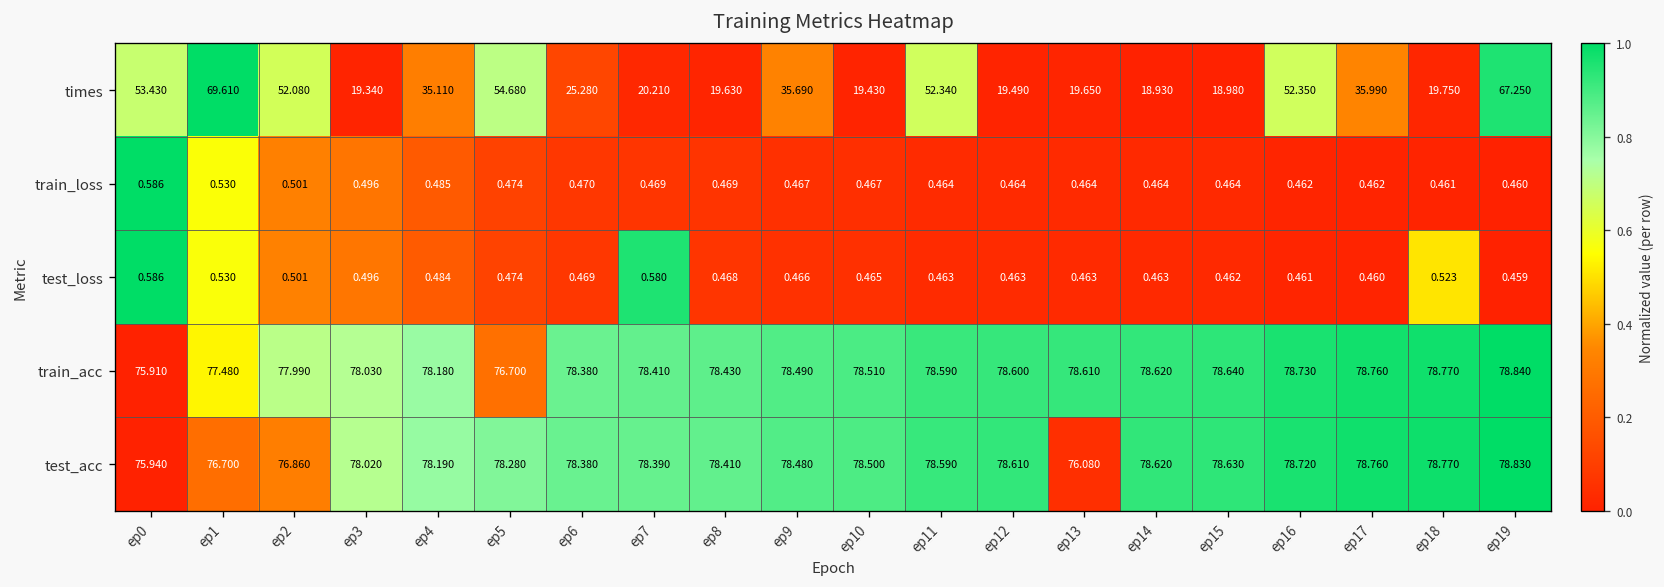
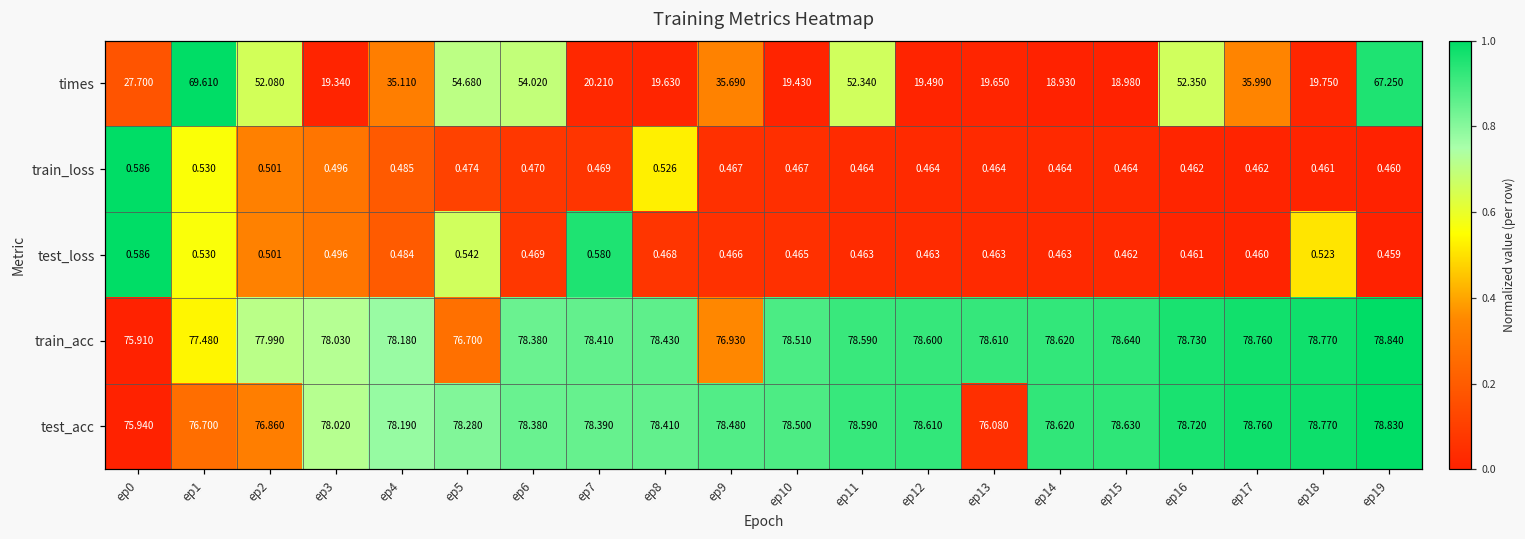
  {
    "times": {
-     "ep0": 53.430,
+     "ep0": 27.700,
      "ep1": 69.610,
      "ep2": 52.080,
      "ep3": 19.340,
      "ep4": 35.110,
      "ep5": 54.680,
-     "ep6": 25.280,
+     "ep6": 54.020,
      "ep7": 20.210,
      "ep8": 19.630,
      "ep9": 35.690,
      "ep10": 19.430,
      "ep11": 52.340,
      "ep12": 19.490,
      "ep13": 19.650,
      "ep14": 18.930,
      "ep15": 18.980,
      "ep16": 52.350,
      "ep17": 35.990,
      "ep18": 19.750,
      "ep19": 67.250
    },
    "train_loss": {
      "ep0": 0.586,
      "ep1": 0.530,
      "ep2": 0.501,
      "ep3": 0.496,
      "ep4": 0.485,
      "ep5": 0.474,
      "ep6": 0.470,
      "ep7": 0.469,
-     "ep8": 0.469,
+     "ep8": 0.526,
      "ep9": 0.467,
      "ep10": 0.467,
      "ep11": 0.464,
      "ep12": 0.464,
      "ep13": 0.464,
      "ep14": 0.464,
      "ep15": 0.464,
      "ep16": 0.462,
      "ep17": 0.462,
      "ep18": 0.461,
      "ep19": 0.460
    },
    "test_loss": {
      "ep0": 0.586,
      "ep1": 0.530,
      "ep2": 0.501,
      "ep3": 0.496,
      "ep4": 0.484,
-     "ep5": 0.474,
+     "ep5": 0.542,
      "ep6": 0.469,
      "ep7": 0.580,
      "ep8": 0.468,
      "ep9": 0.466,
      "ep10": 0.465,
      "ep11": 0.463,
      "ep12": 0.463,
      "ep13": 0.463,
      "ep14": 0.463,
      "ep15": 0.462,
      "ep16": 0.461,
      "ep17": 0.460,
      "ep18": 0.523,
      "ep19": 0.459
    },
    "train_acc": {
      "ep0": 75.910,
      "ep1": 77.480,
      "ep2": 77.990,
      "ep3": 78.030,
      "ep4": 78.180,
      "ep5": 76.700,
      "ep6": 78.380,
      "ep7": 78.410,
      "ep8": 78.430,
-     "ep9": 78.490,
+     "ep9": 76.930,
      "ep10": 78.510,
      "ep11": 78.590,
      "ep12": 78.600,
      "ep13": 78.610,
      "ep14": 78.620,
      "ep15": 78.640,
      "ep16": 78.730,
      "ep17": 78.760,
      "ep18": 78.770,
      "ep19": 78.840
    },
    "test_acc": {
      "ep0": 75.940,
      "ep1": 76.700,
      "ep2": 76.860,
      "ep3": 78.020,
      "ep4": 78.190,
      "ep5": 78.280,
      "ep6": 78.380,
      "ep7": 78.390,
      "ep8": 78.410,
      "ep9": 78.480,
      "ep10": 78.500,
      "ep11": 78.590,
      "ep12": 78.610,
      "ep13": 76.080,
      "ep14": 78.620,
      "ep15": 78.630,
      "ep16": 78.720,
      "ep17": 78.760,
      "ep18": 78.770,
      "ep19": 78.830
    }
  }
